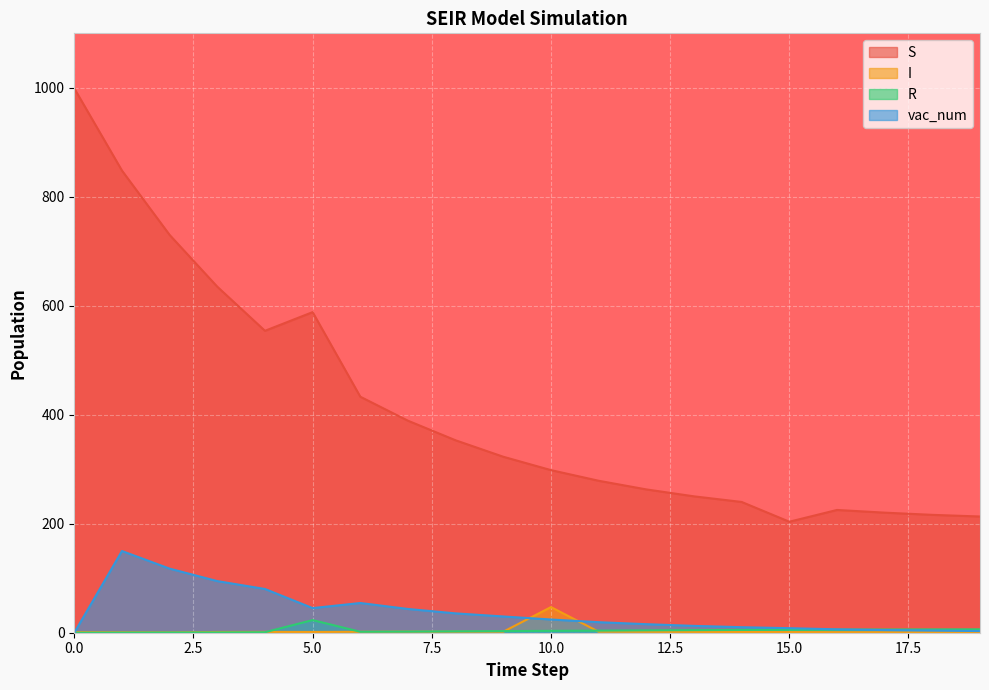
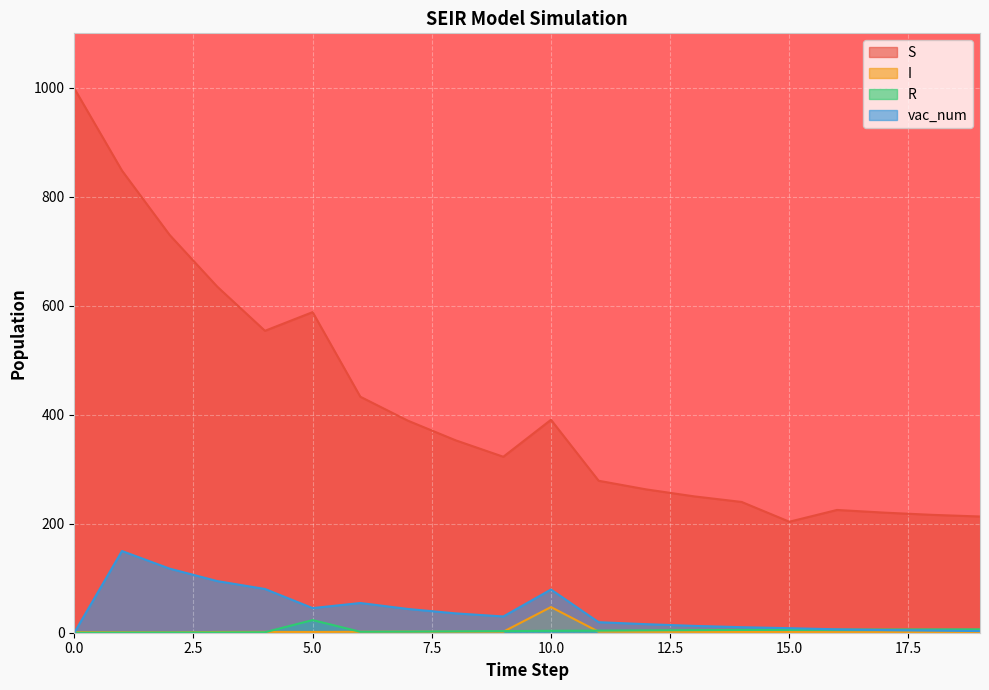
  {
    "S": {
      "0.0": 1000,
      "5.0": 590,
-     "10.0": 300,
+     "10.0": 390,
      "15.0": 200
    },
    "I": {
      "5.0": 0,
      "10.0": 50
    },
    "R": {
      "5.0": 20,
      "10.0": 0
    },
    "vac_num": {
      "5.0": 50,
-     "10.0": 20
+     "10.0": 80
    }
  }
